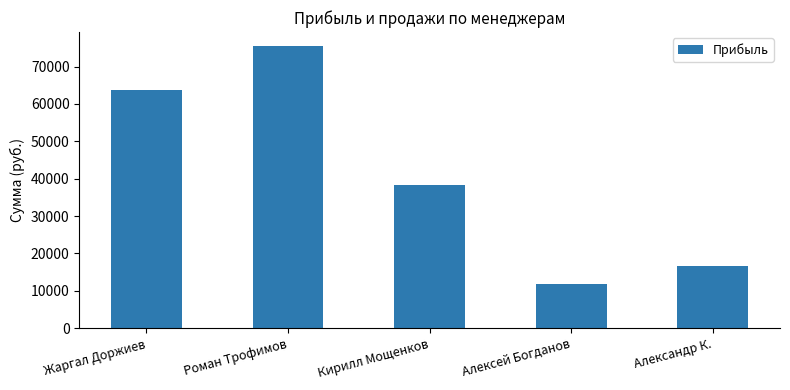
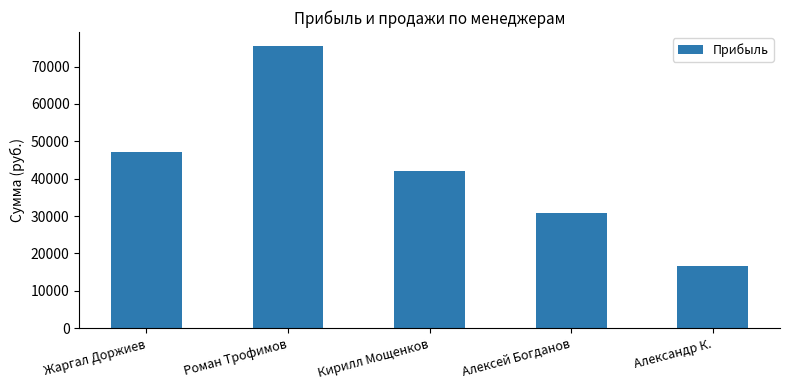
  {
-   "Жаргал Доржиев": 64000,
+   "Жаргал Доржиев": 47000,
    "Роман Трофимов": 75000,
-   "Кирилл Мощенков": 38000,
-   "Алексей Богданов": 12000,
+   "Кирилл Мощенков": 42000,
+   "Алексей Богданов": 31000,
    "Александр К.": 17000
  }
